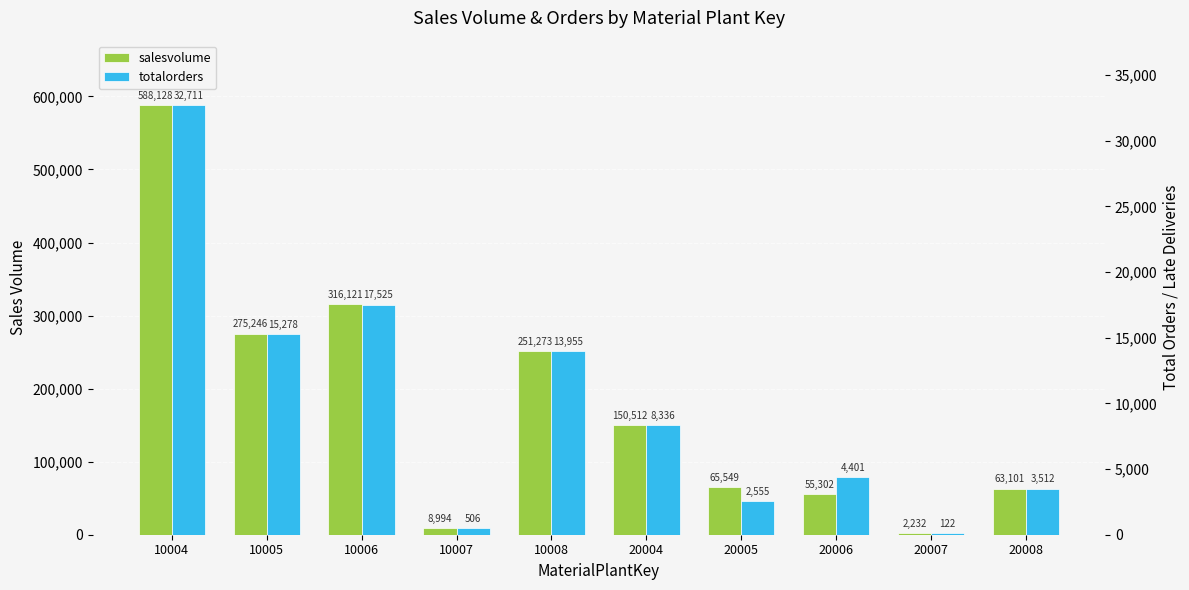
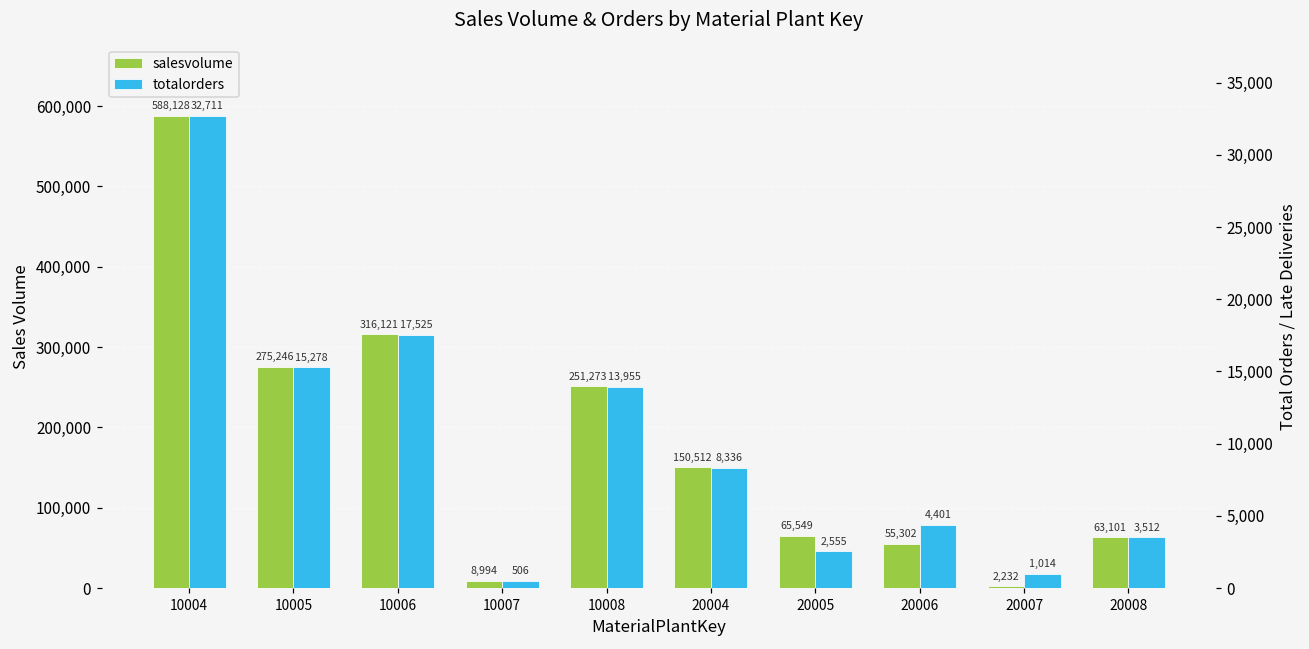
  {
    "salesvolume": {
      "10004": "588,128",
      "10005": "275,246",
      "10006": "316,121",
      "10007": "8,994",
      "10008": "251,273",
      "20004": "150,512",
      "20005": "65,549",
      "20006": "55,302",
      "20007": "2,232",
      "20008": "63,101"
    },
    "totalorders": {
      "10004": "32,711",
      "10005": "15,278",
      "10006": "17,525",
      "10007": "506",
      "10008": "13,955",
      "20004": "8,336",
      "20005": "2,555",
      "20006": "4,401",
-     "20007": "122",
+     "20007": "1,014",
      "20008": "3,512"
    }
  }
